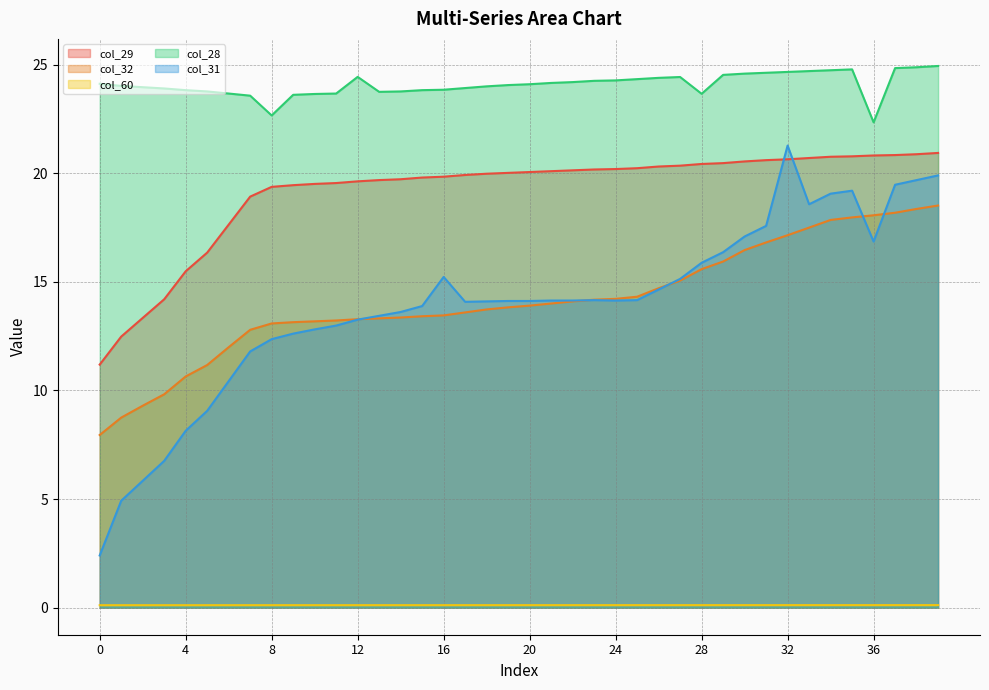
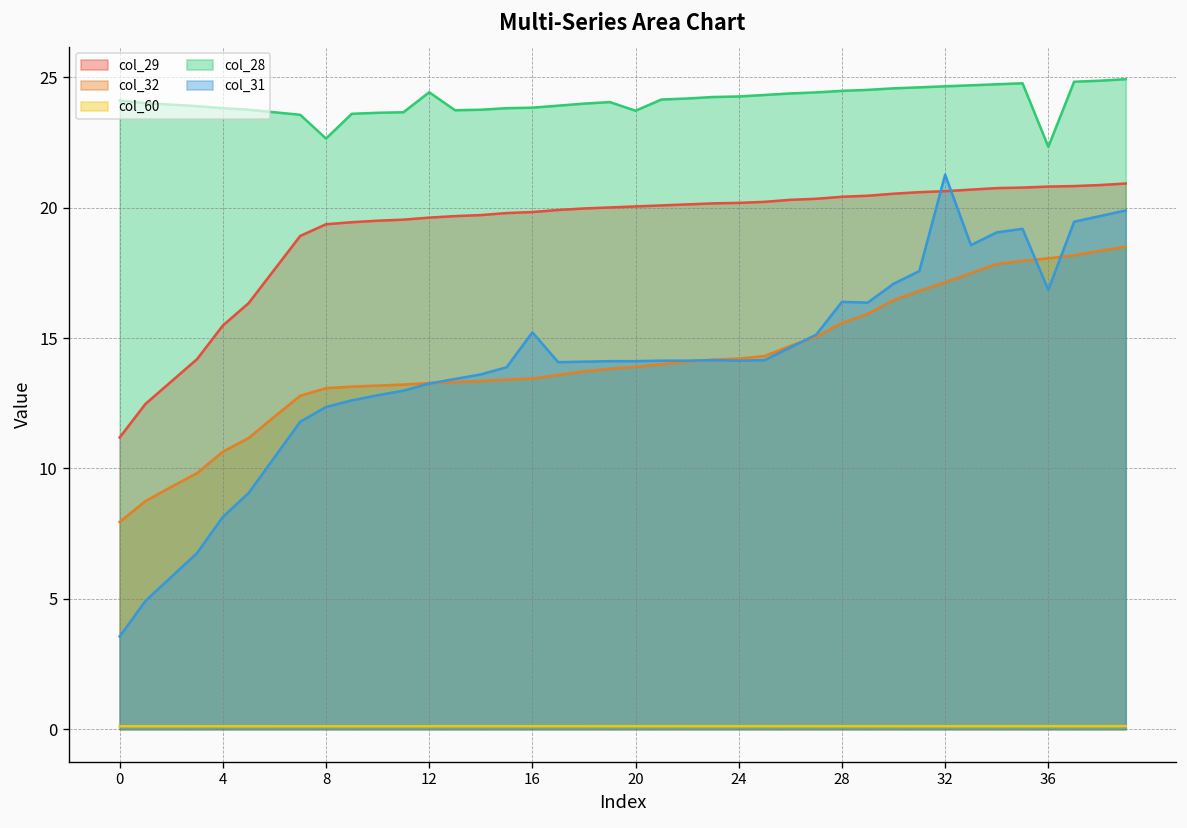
  {
    "col_28": {
      "8": 22.7,
      "12": 24.4,
      "16": 23.8,
-     "20": 24.1,
+     "20": 23.7,
      "24": 24.3,
-     "28": 23.7,
+     "28": 24.5,
      "32": 24.7,
      "36": 22.3
    },
    "col_31": {
-     "0": 2.4,
+     "0": 3.6,
      "4": 8.1,
      "8": 12.4,
      "16": 15.2,
      "20": 14.1,
-     "28": 15.9,
+     "28": 16.4,
      "32": 21.3,
      "36": 16.9
    }
  }
